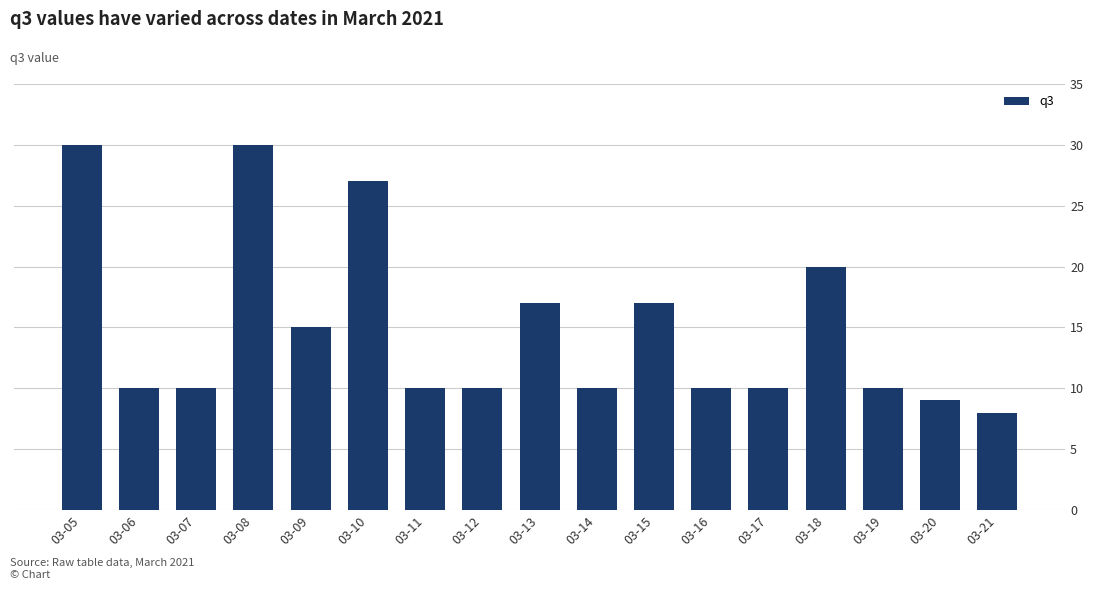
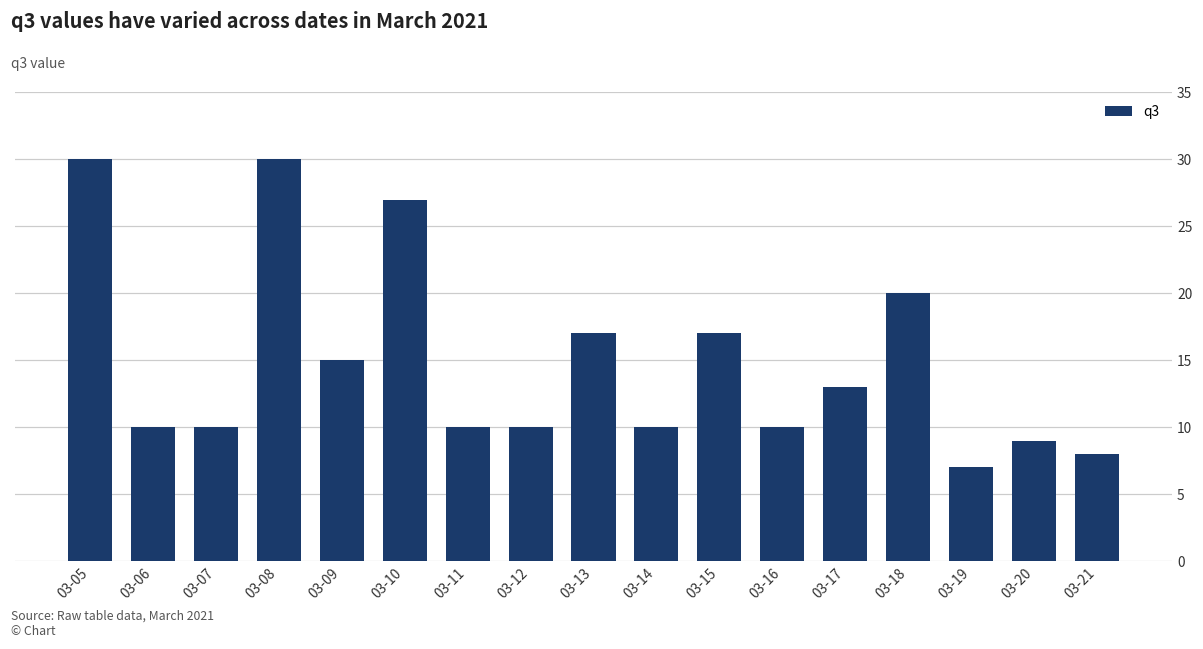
  {
    "03-05": 30,
    "03-06": 10,
    "03-07": 10,
    "03-08": 30,
    "03-09": 15,
    "03-10": 27,
    "03-11": 10,
    "03-12": 10,
    "03-13": 17,
    "03-14": 10,
    "03-15": 17,
    "03-16": 10,
-   "03-17": 10,
+   "03-17": 13,
    "03-18": 20,
-   "03-19": 10,
+   "03-19": 7,
    "03-20": 9,
    "03-21": 8
  }
